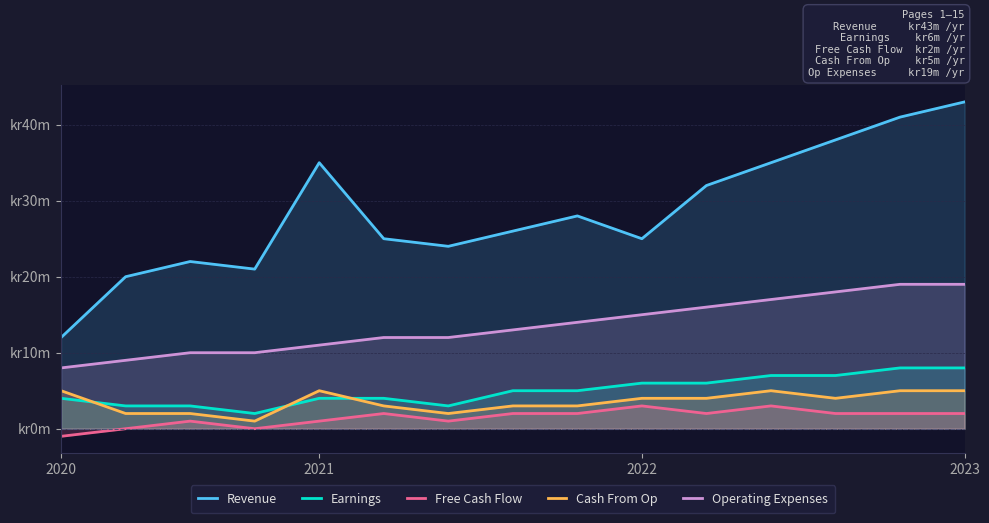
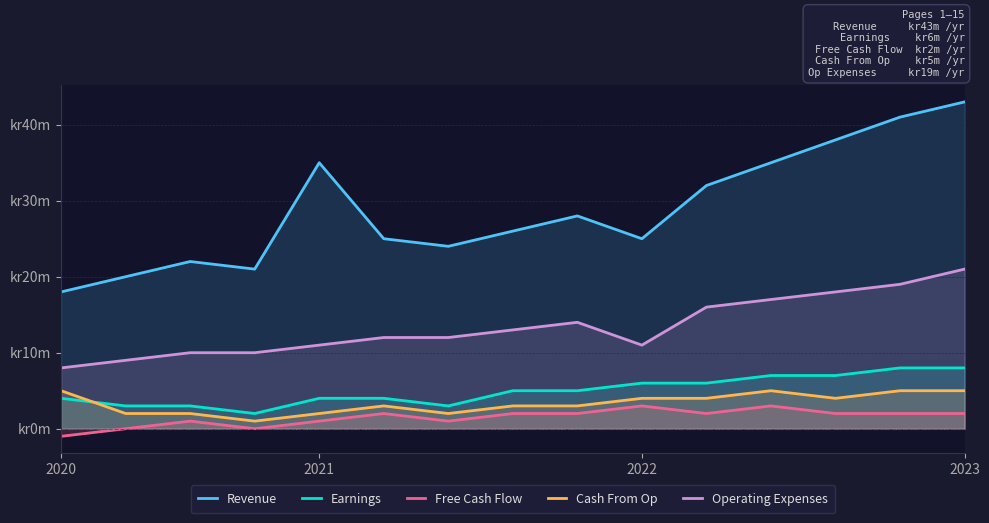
  {
    "Revenue": {
-     "2020": "kr12m",
+     "2020": "kr18m",
      "2021": "kr35m",
      "2022": "kr25m"
    },
    "Earnings": {
      "2020": "kr4m",
      "2021": "kr4m",
      "2022": "kr6m",
      "2023": "kr8m"
    },
    "Cash From Op": {
      "2020": "kr5m",
-     "2021": "kr5m",
+     "2021": "kr2m",
      "2022": "kr4m",
      "2023": "kr5m"
    },
    "Operating Expenses": {
      "2020": "kr8m",
      "2021": "kr11m",
-     "2022": "kr15m",
-     "2023": "kr19m"
+     "2022": "kr11m",
+     "2023": "kr21m"
    }
  }
